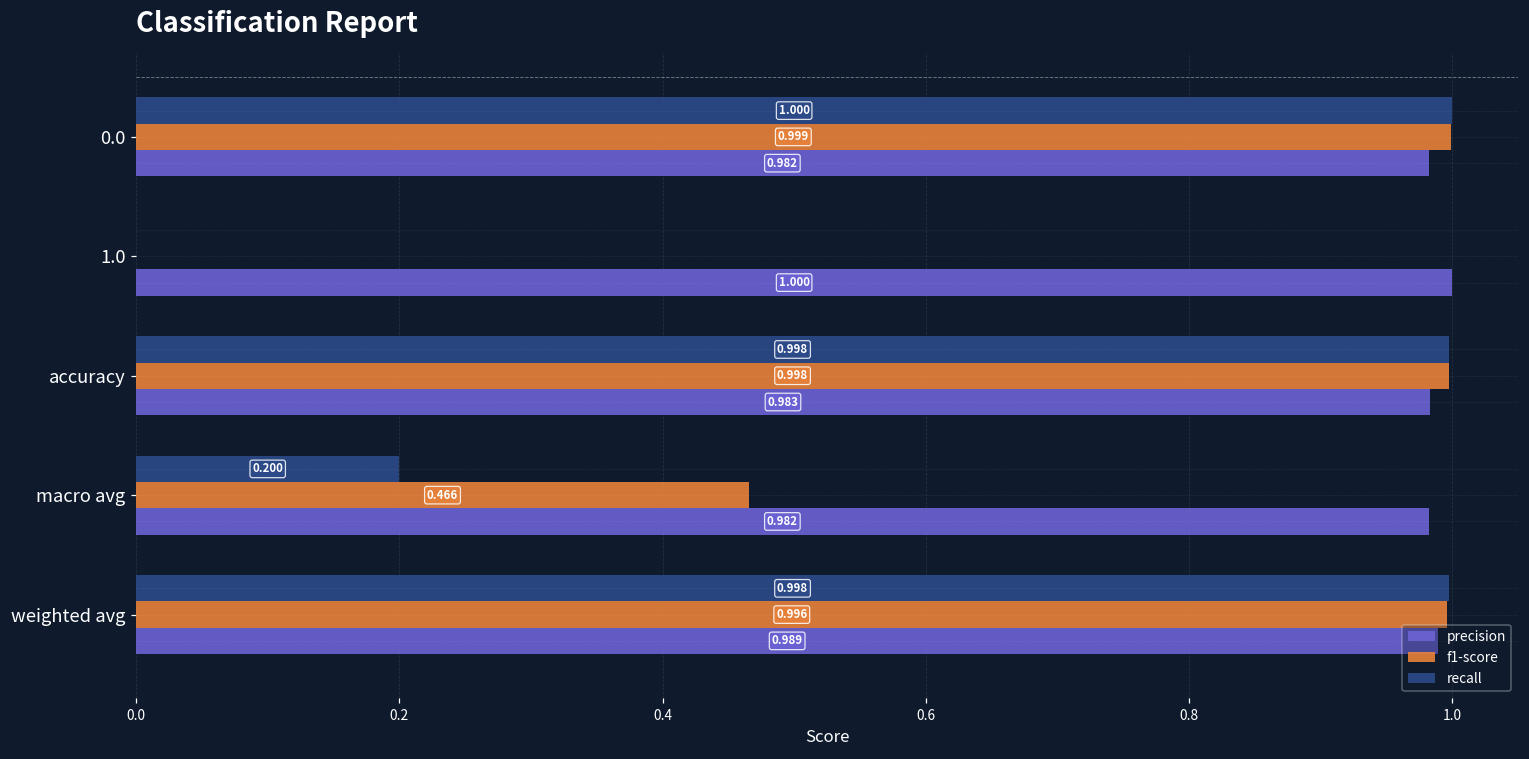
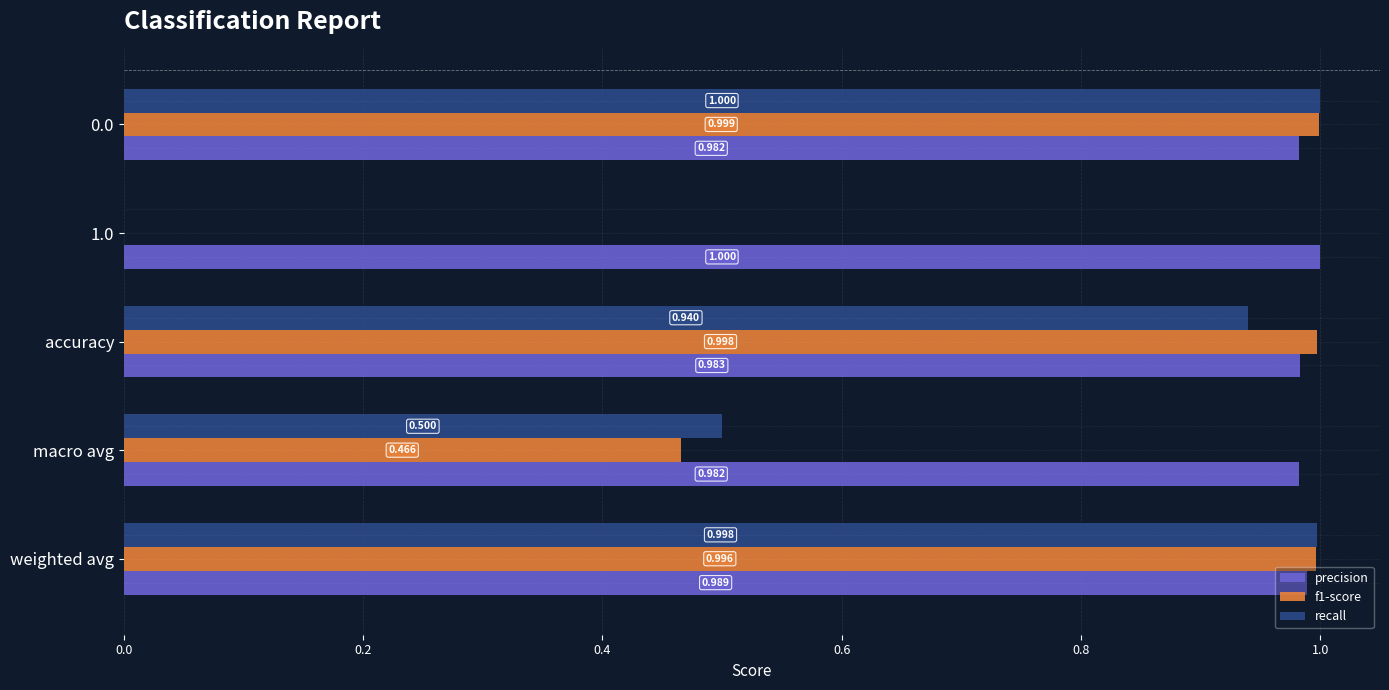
  {
    "f1-score": {
      "1.0": 0.000
    },
    "recall": {
-     "accuracy": 0.998,
-     "macro avg": 0.200
+     "accuracy": 0.940,
+     "macro avg": 0.500
    }
  }
